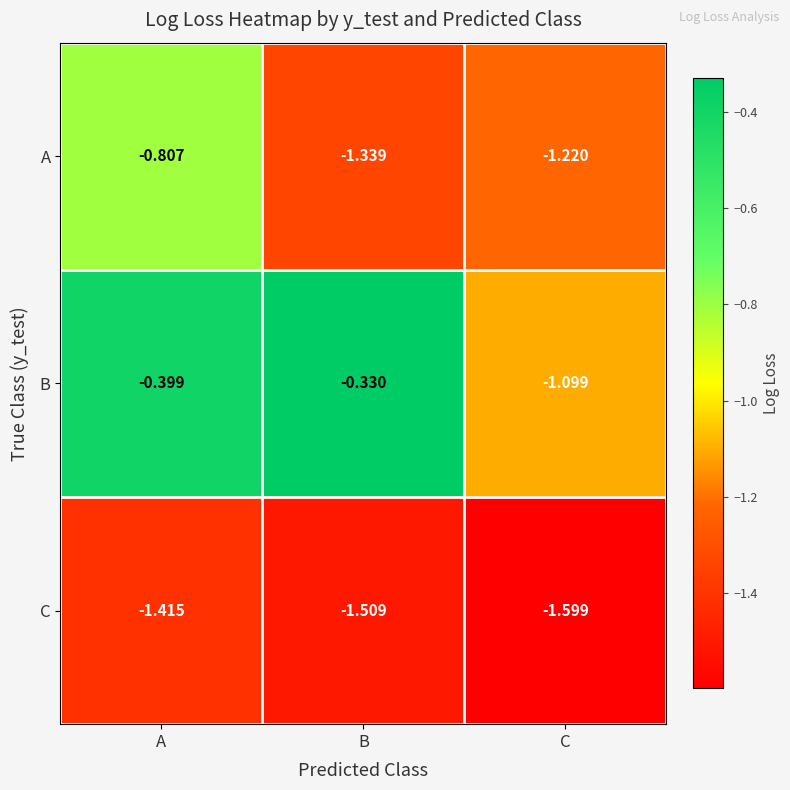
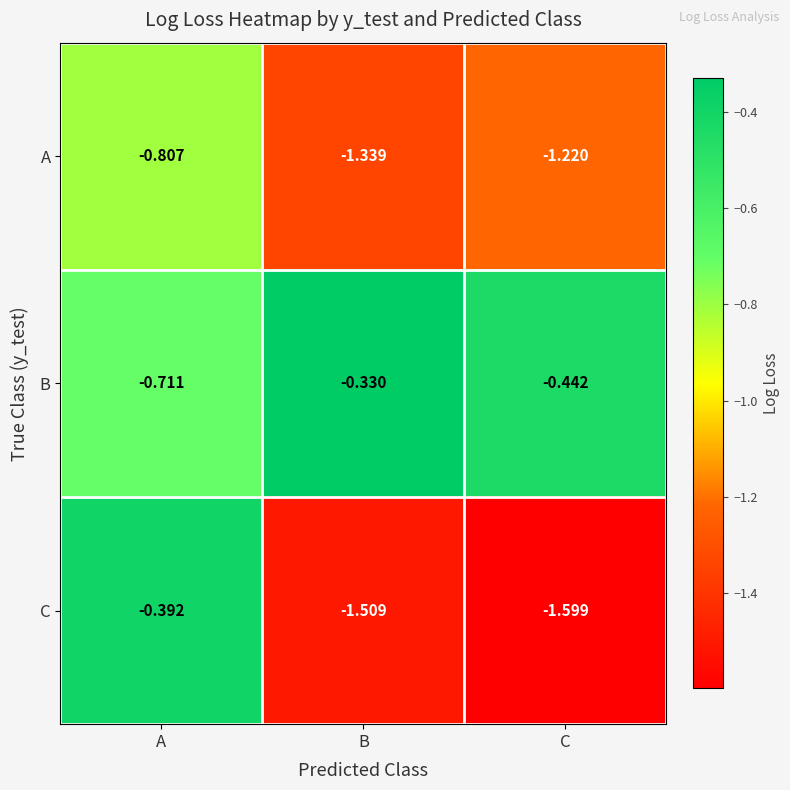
  {
    "A": {
      "A": -0.807,
      "B": -1.339,
      "C": -1.220
    },
    "B": {
-     "A": -0.399,
+     "A": -0.711,
      "B": -0.330,
-     "C": -1.099
+     "C": -0.442
    },
    "C": {
-     "A": -1.415,
+     "A": -0.392,
      "B": -1.509,
      "C": -1.599
    }
  }
